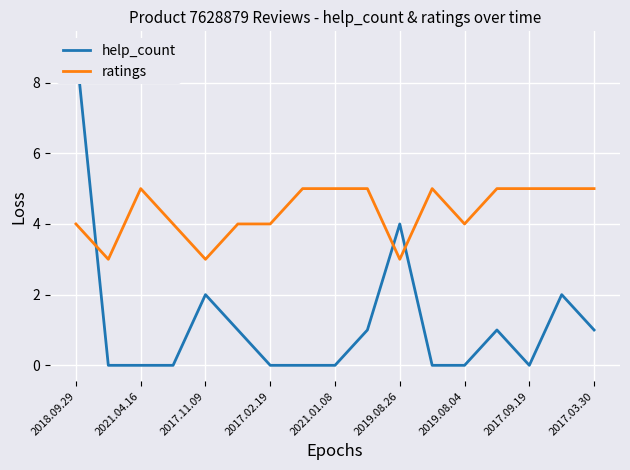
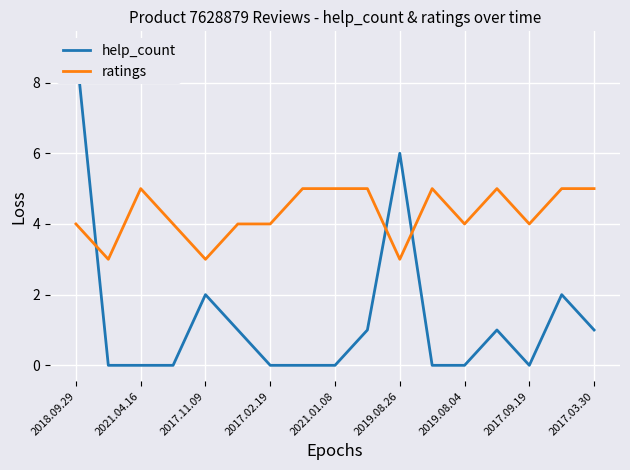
  {
    "help_count": {
      "2021.04.16": 0,
      "2017.11.09": 2,
      "2017.02.19": 0,
      "2021.01.08": 0,
-     "2019.08.26": 4,
+     "2019.08.26": 6,
      "2019.08.04": 0,
      "2017.09.19": 0
    },
    "ratings": {
      "2018.09.29": 4,
      "2021.04.16": 5,
      "2017.11.09": 3,
      "2017.02.19": 4,
      "2021.01.08": 5,
      "2019.08.26": 3,
      "2019.08.04": 4,
-     "2017.09.19": 5
+     "2017.09.19": 4
    }
  }
